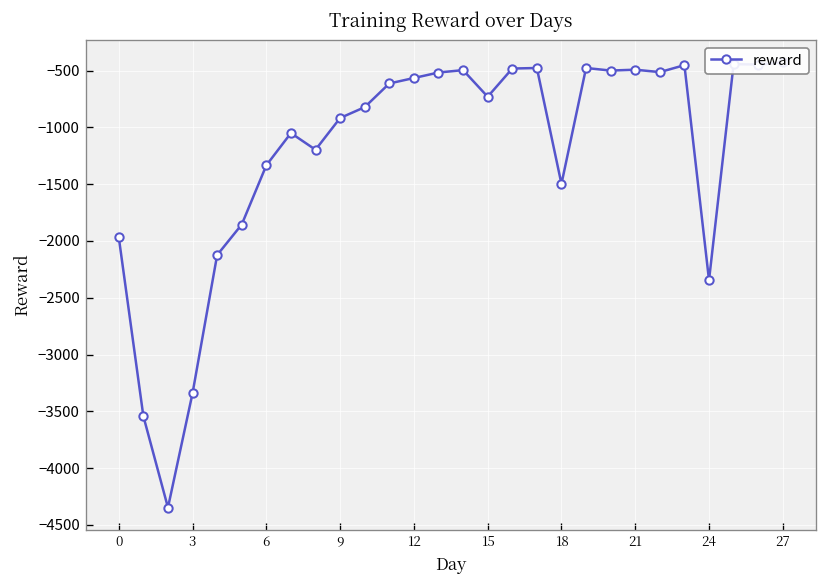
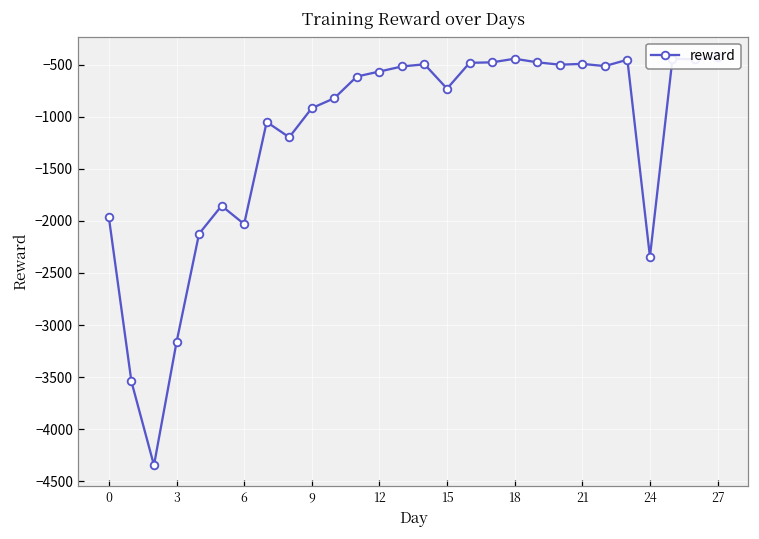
  {
    "0": -2000,
-   "3": -3300,
-   "6": -1300,
+   "3": -3200,
+   "6": -2000,
    "9": -900,
    "12": -600,
    "15": -700,
-   "18": -1500,
+   "18": -400,
    "21": -500,
    "24": -2300
  }
